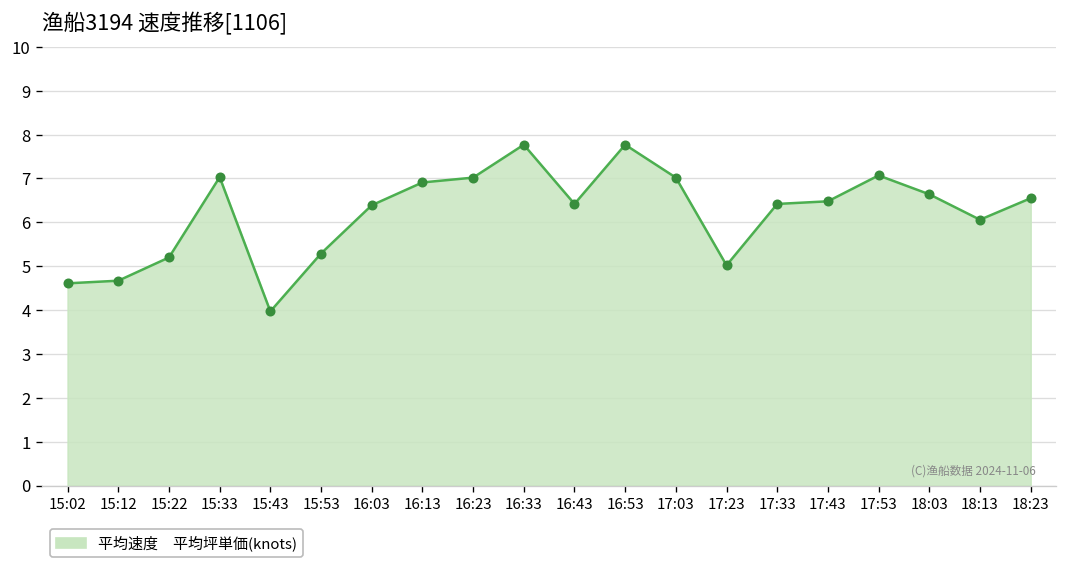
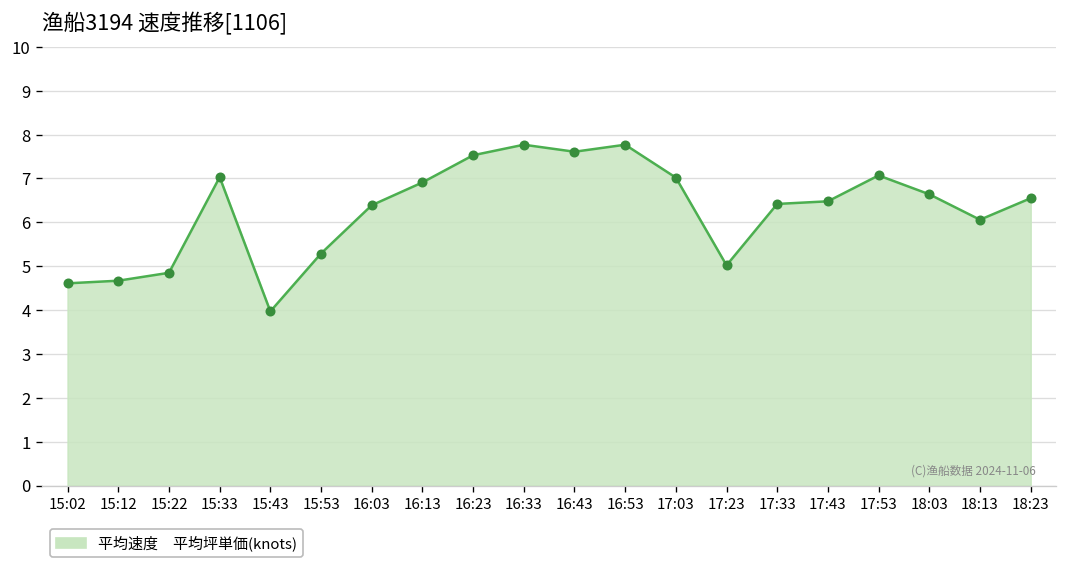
  {
    "15:02": 4.6,
    "15:12": 4.7,
-   "15:22": 5.2,
+   "15:22": 4.9,
    "15:33": 7.0,
    "15:43": 4.0,
    "15:53": 5.3,
    "16:03": 6.4,
    "16:13": 6.9,
-   "16:23": 7.0,
+   "16:23": 7.5,
    "16:33": 7.8,
-   "16:43": 6.4,
+   "16:43": 7.6,
    "16:53": 7.8,
    "17:03": 7.0,
    "17:23": 5.0,
    "17:33": 6.4,
    "17:43": 6.5,
    "17:53": 7.1,
    "18:03": 6.6,
    "18:13": 6.1,
    "18:23": 6.6
  }
